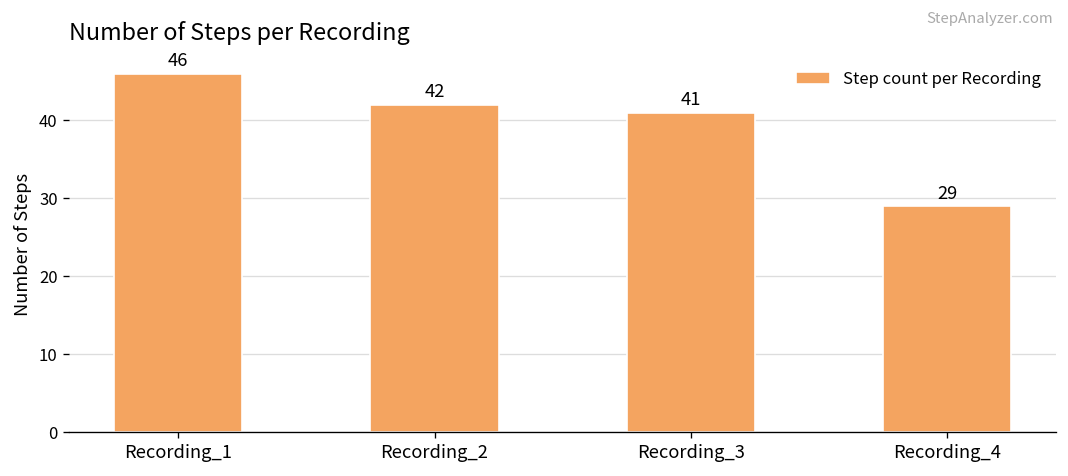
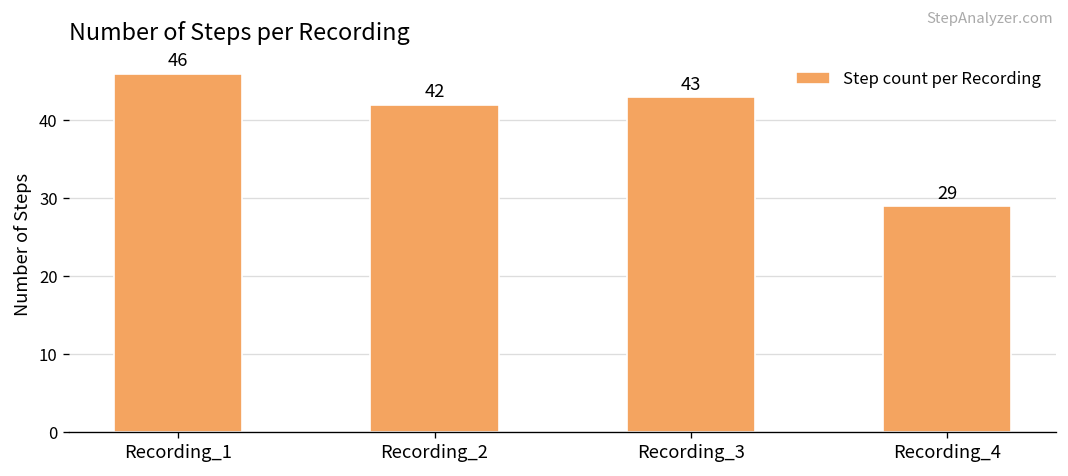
  {
    "Recording_1": 46,
    "Recording_2": 42,
-   "Recording_3": 41,
+   "Recording_3": 43,
    "Recording_4": 29
  }
